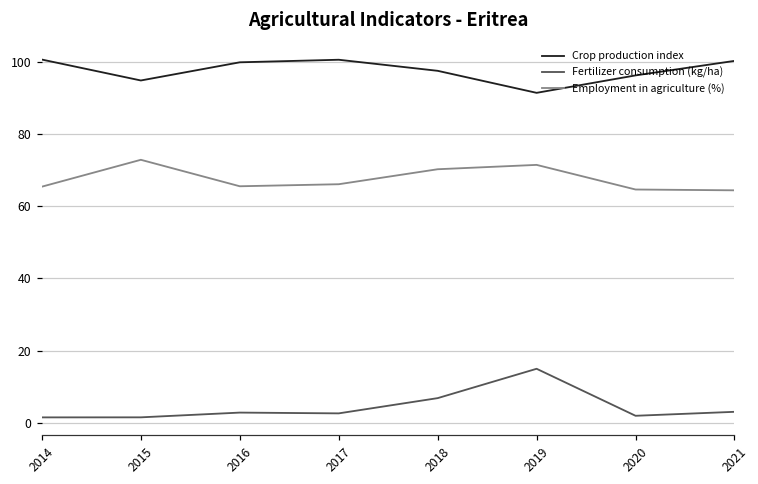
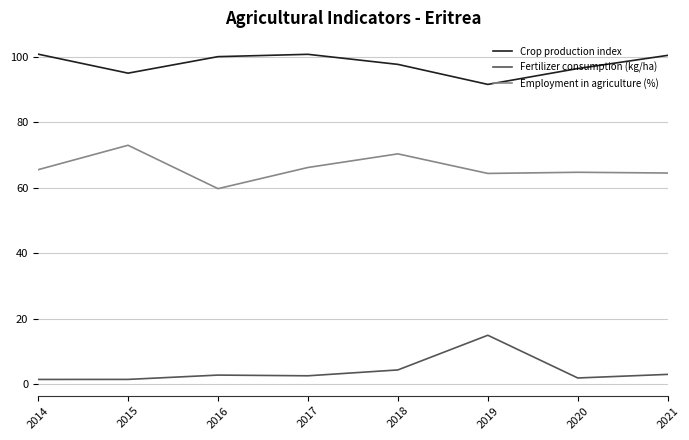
  {
    "Crop production index": {
      "2014": 101,
      "2015": 95,
      "2016": 100,
      "2017": 101,
      "2018": 98,
      "2019": 91,
      "2020": 96,
      "2021": 100
    },
    "Fertilizer consumption (kg/ha)": {
      "2014": 1,
      "2015": 1,
      "2016": 3,
      "2017": 3,
-     "2018": 7,
+     "2018": 4,
      "2019": 15,
      "2020": 2,
      "2021": 3
    },
    "Employment in agriculture (%)": {
      "2014": 65,
      "2015": 73,
-     "2016": 66,
+     "2016": 60,
      "2017": 66,
      "2018": 70,
-     "2019": 72,
+     "2019": 64,
      "2020": 65,
      "2021": 64
    }
  }
